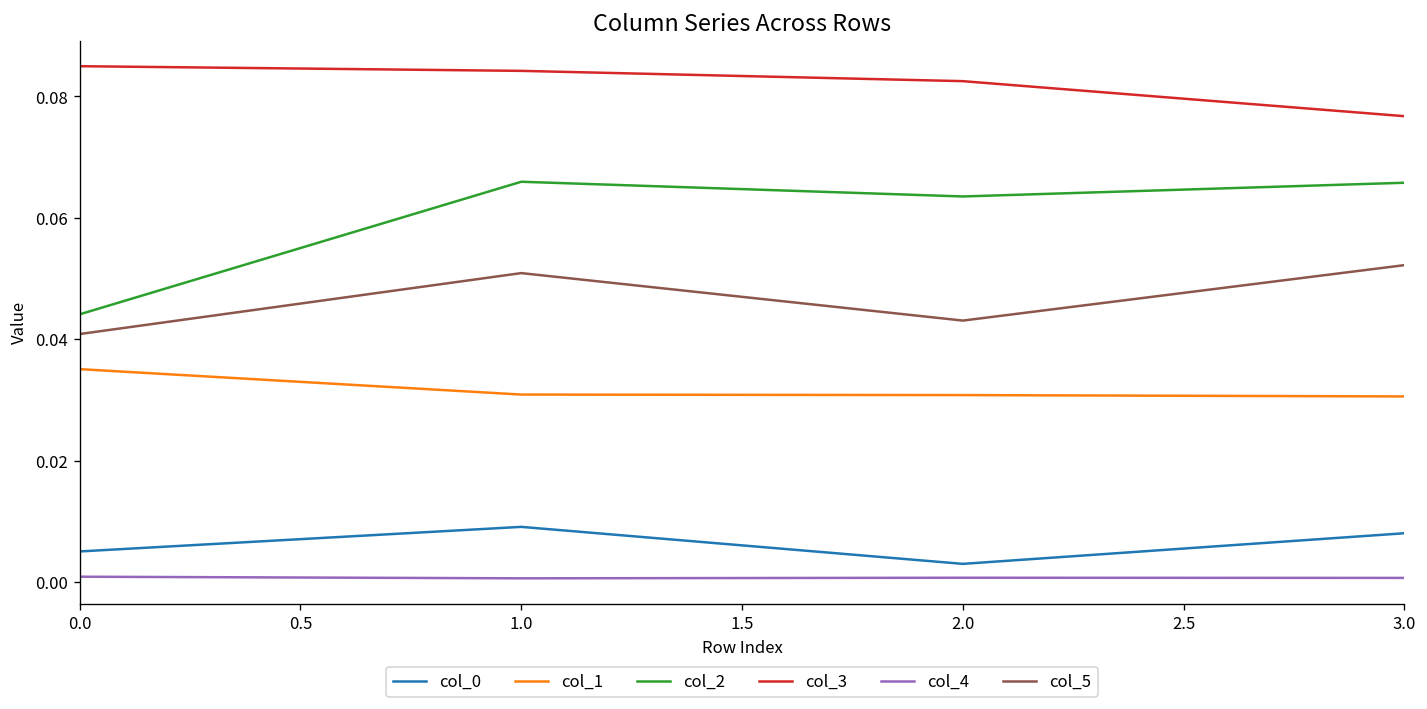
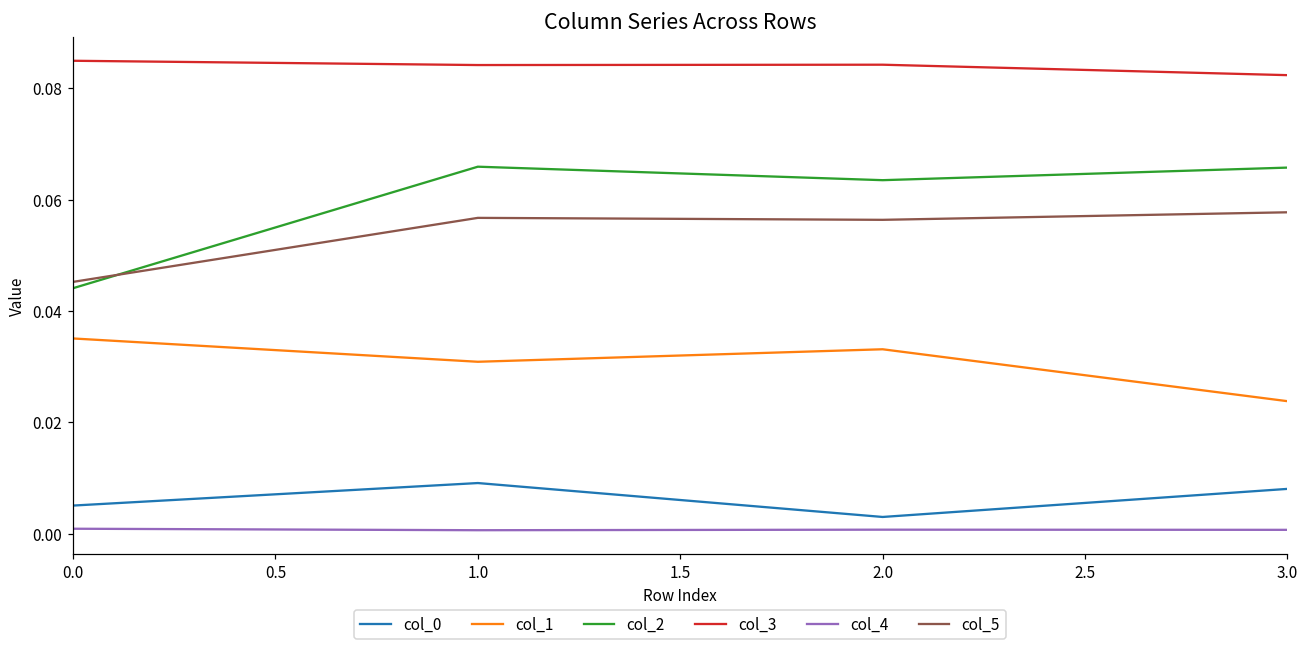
  {
    "col_0": {
      "0.0": 0.005,
      "1.0": 0.009,
      "2.0": 0.003,
      "3.0": 0.008
    },
    "col_1": {
      "0.0": 0.035,
      "1.0": 0.031,
-     "2.0": 0.031,
-     "3.0": 0.031
+     "2.0": 0.033,
+     "3.0": 0.024
    },
    "col_2": {
      "0.0": 0.044,
      "1.0": 0.066,
      "2.0": 0.064,
      "3.0": 0.066
    },
    "col_3": {
      "0.0": 0.085,
      "1.0": 0.084,
-     "2.0": 0.083,
-     "3.0": 0.077
+     "2.0": 0.084,
+     "3.0": 0.082
    },
    "col_4": {
      "0.0": 0.001,
      "1.0": 0.001,
      "2.0": 0.001,
      "3.0": 0.001
    },
    "col_5": {
-     "0.0": 0.041,
-     "1.0": 0.051,
-     "2.0": 0.043,
-     "3.0": 0.052
+     "0.0": 0.045,
+     "1.0": 0.057,
+     "2.0": 0.056,
+     "3.0": 0.058
    }
  }
